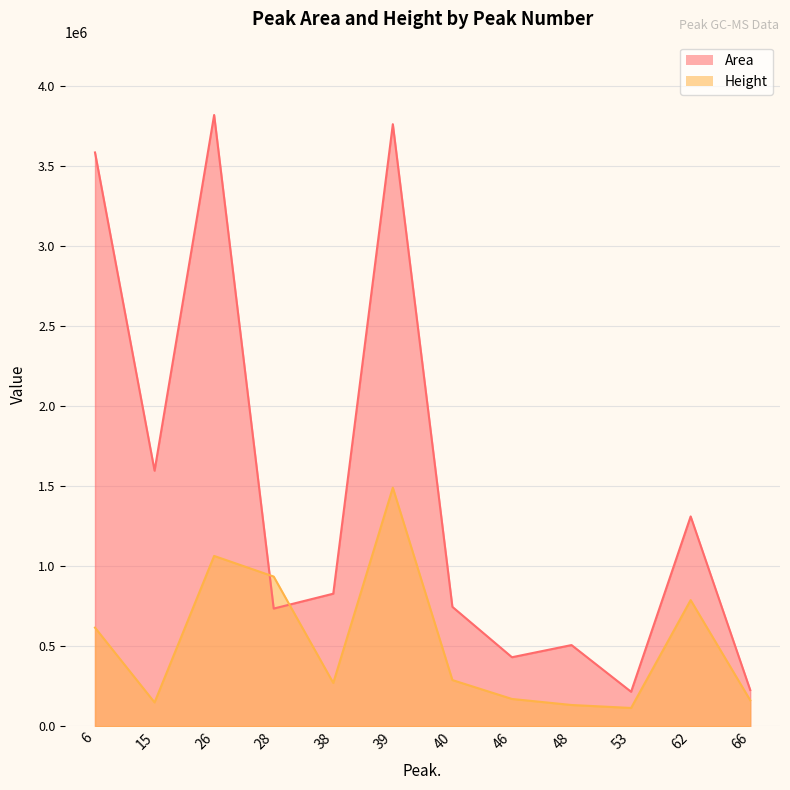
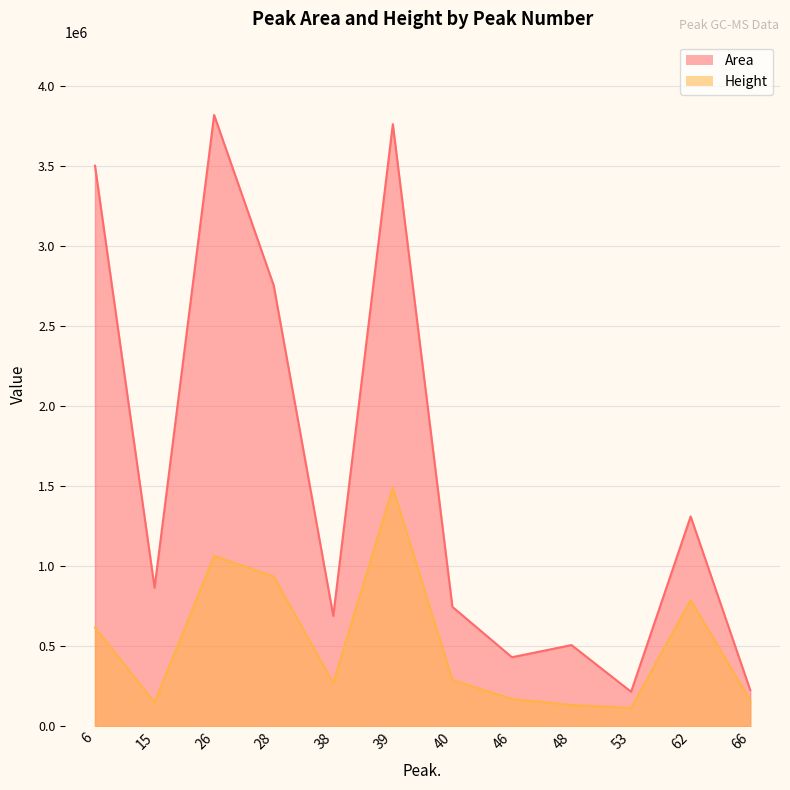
  {
    "Area": {
-     "6": 3580000,
-     "15": 1600000,
+     "6": 3500000,
+     "15": 860000,
      "26": 3820000,
-     "28": 730000,
-     "38": 830000,
+     "28": 2750000,
+     "38": 690000,
      "39": 3760000,
      "40": 750000,
      "46": 430000,
      "48": 510000,
      "53": 210000,
      "62": 1310000,
      "66": 230000
    },
    "Height": {
      "6": 620000,
      "15": 150000,
      "26": 1060000,
      "28": 930000,
      "38": 270000,
      "39": 1490000,
      "40": 290000,
      "46": 170000,
      "48": 130000,
      "53": 110000,
      "62": 790000,
      "66": 160000
    }
  }
